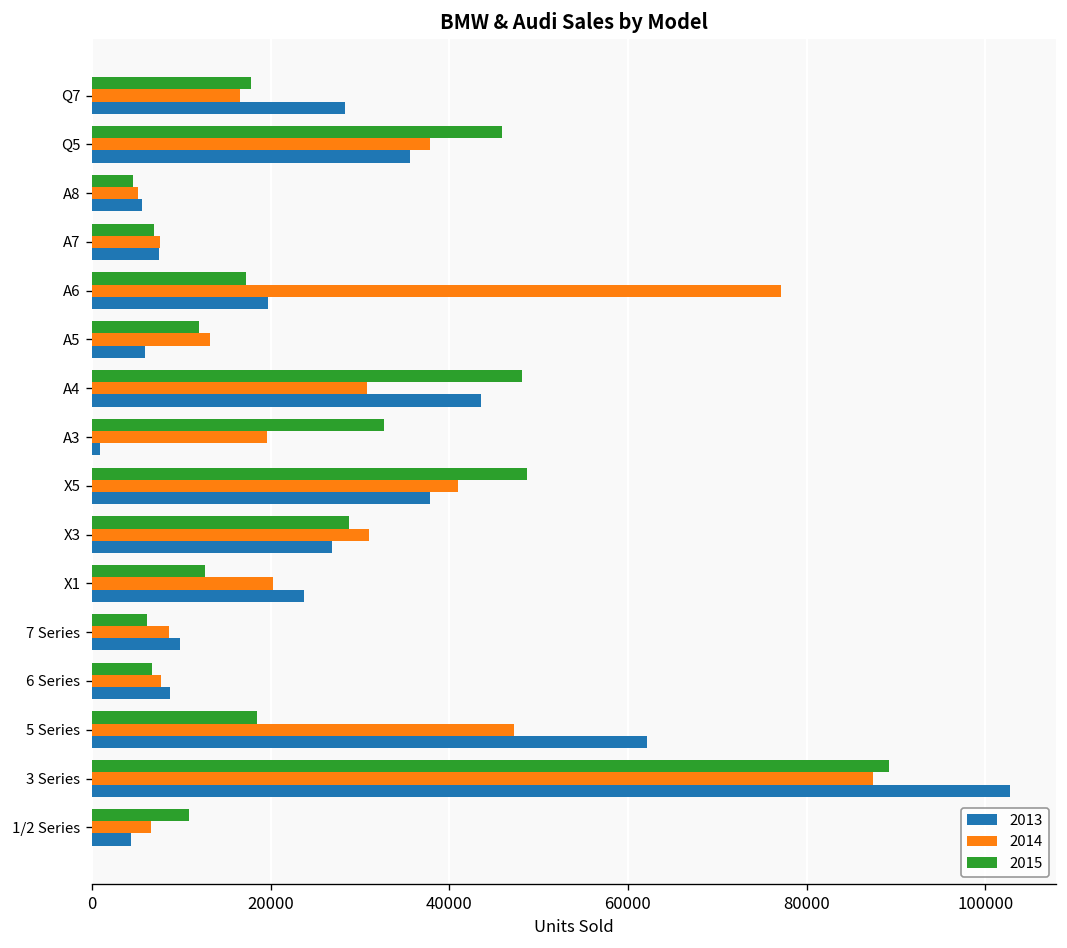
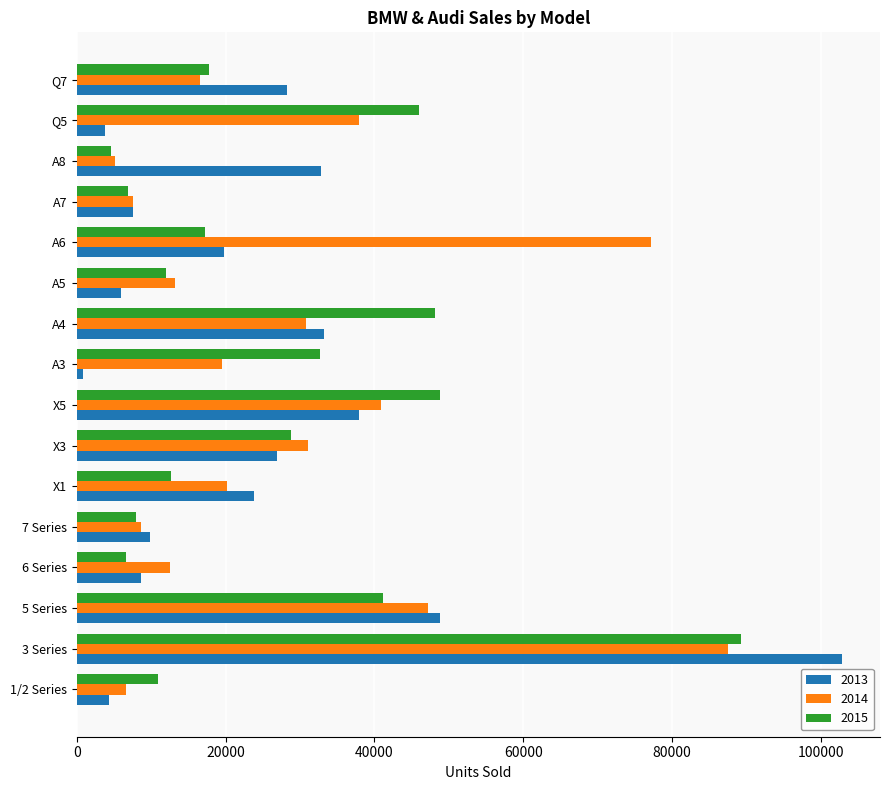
  {
    "2013": {
      "Q7": 28000,
-     "Q5": 36000,
-     "A8": 6000,
+     "Q5": 4000,
+     "A8": 33000,
      "A7": 8000,
      "A6": 20000,
      "A5": 6000,
-     "A4": 44000,
+     "A4": 33000,
      "A3": 1000,
      "X5": 38000,
      "X3": 27000,
      "X1": 24000,
      "7 Series": 10000,
      "6 Series": 9000,
-     "5 Series": 62000,
+     "5 Series": 49000,
      "3 Series": 103000,
      "1/2 Series": 4000
    },
    "2014": {
      "Q7": 17000,
      "Q5": 38000,
      "A8": 5000,
      "A7": 8000,
      "A6": 77000,
      "A5": 13000,
      "A4": 31000,
      "A3": 20000,
      "X5": 41000,
      "X3": 31000,
      "X1": 20000,
      "7 Series": 9000,
-     "6 Series": 8000,
+     "6 Series": 13000,
      "5 Series": 47000,
      "3 Series": 87000,
      "1/2 Series": 7000
    },
    "2015": {
      "Q7": 18000,
      "Q5": 46000,
      "A8": 5000,
      "A7": 7000,
      "A6": 17000,
      "A5": 12000,
      "A4": 48000,
      "A3": 33000,
      "X5": 49000,
      "X3": 29000,
      "X1": 13000,
-     "7 Series": 6000,
+     "7 Series": 8000,
      "6 Series": 7000,
-     "5 Series": 18000,
+     "5 Series": 41000,
      "3 Series": 89000,
      "1/2 Series": 11000
    }
  }
